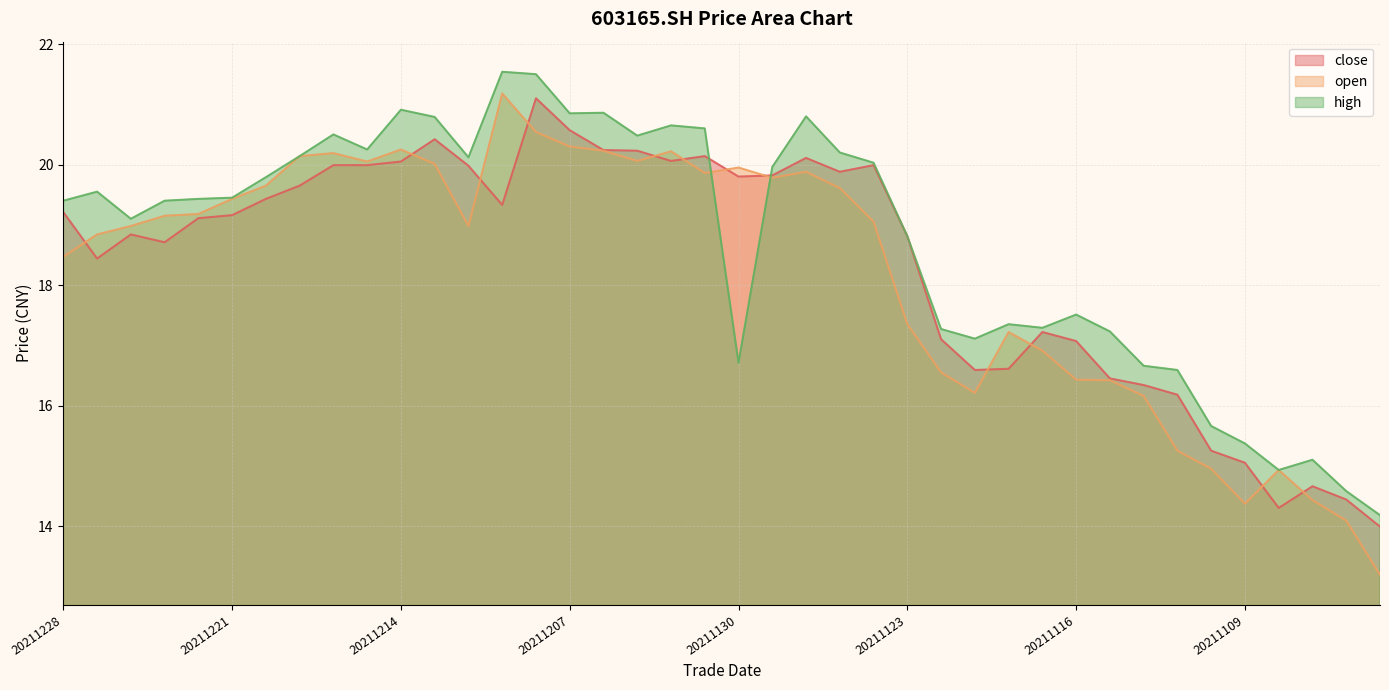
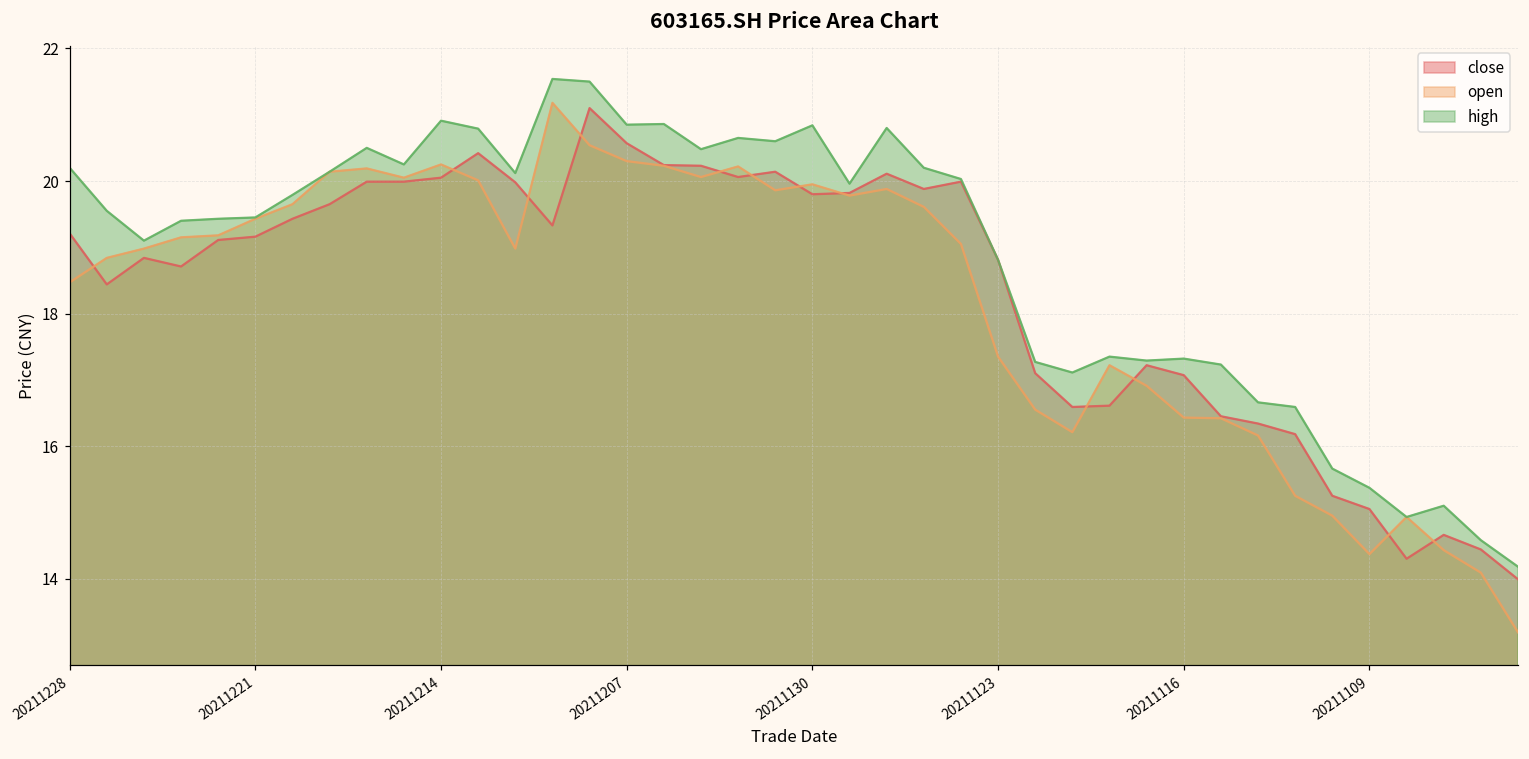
  {
    "high": {
-     "20211228": 19.4,
+     "20211228": 20.2,
      "20211214": 20.9,
      "20211207": 20.9,
-     "20211130": 16.7,
-     "20211116": 17.5,
+     "20211130": 20.8,
+     "20211116": 17.3,
      "20211109": 15.4
    }
  }
